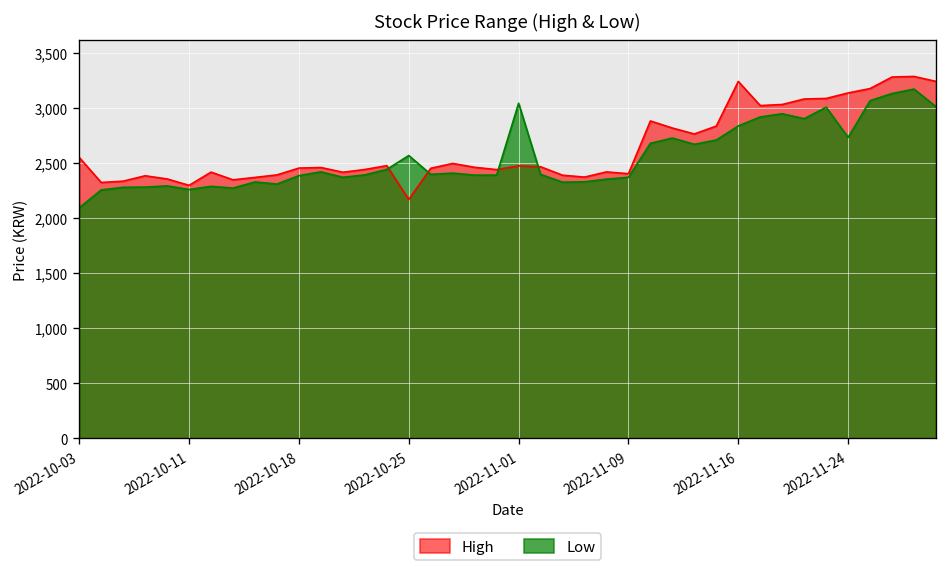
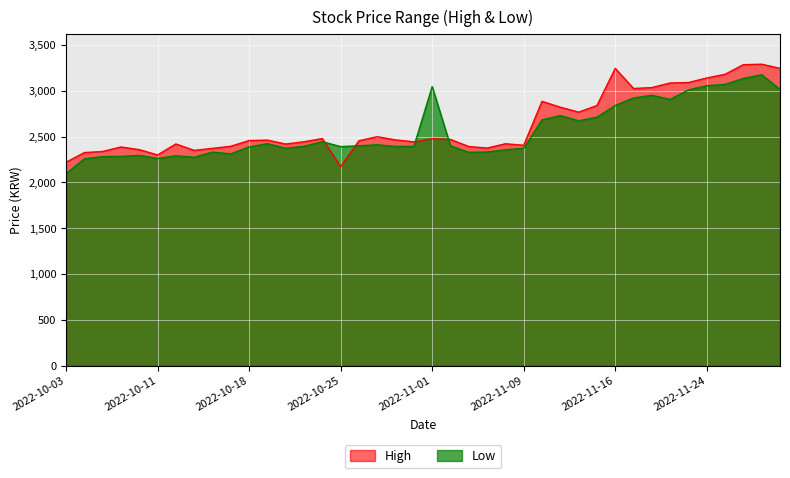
  {
    "High": {
-     "2022-10-03": "2,600",
+     "2022-10-03": "2,200",
      "2022-10-11": "2,300",
      "2022-10-18": "2,500",
      "2022-10-25": "2,200",
      "2022-11-01": "2,500",
      "2022-11-09": "2,400",
      "2022-11-16": "3,200",
      "2022-11-24": "3,100"
    },
    "Low": {
      "2022-10-03": "2,100",
      "2022-10-11": "2,300",
      "2022-10-18": "2,400",
-     "2022-10-25": "2,600",
+     "2022-10-25": "2,400",
      "2022-11-01": "3,000",
      "2022-11-09": "2,400",
      "2022-11-16": "2,800",
-     "2022-11-24": "2,700"
+     "2022-11-24": "3,100"
    }
  }
